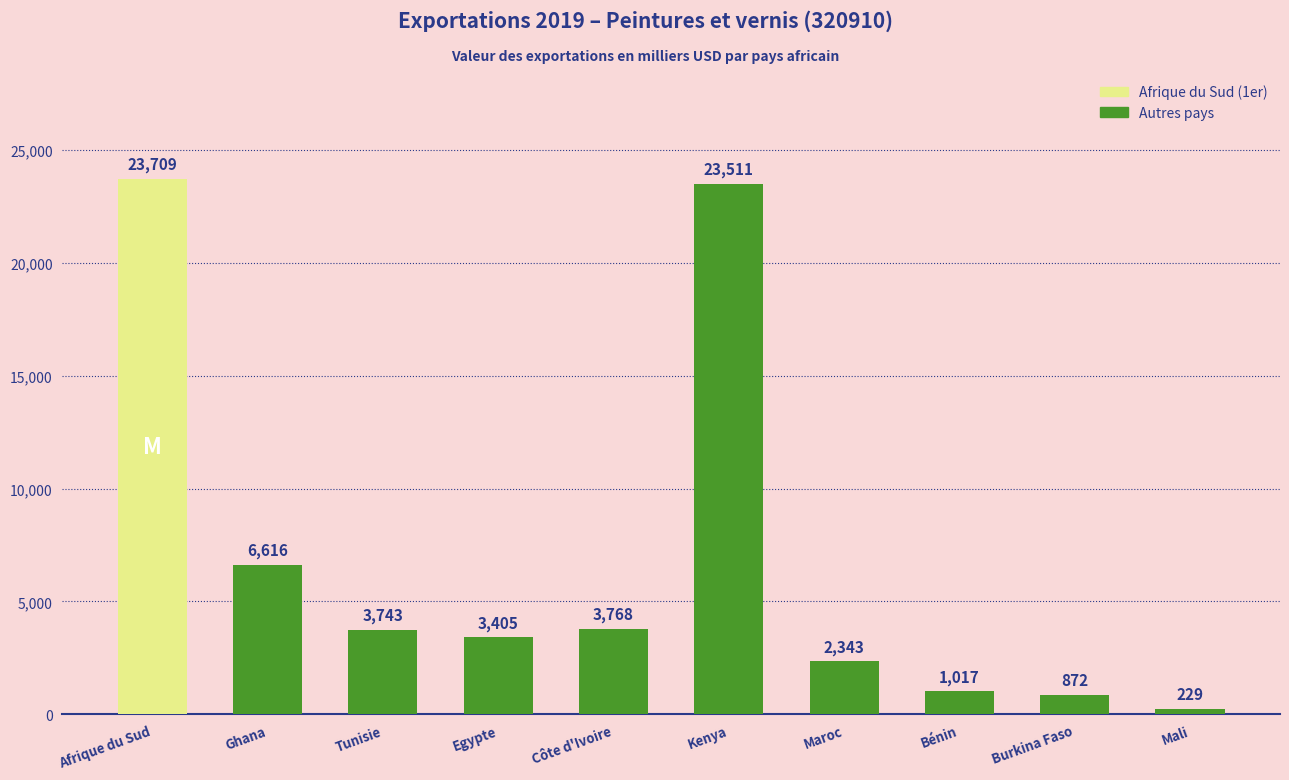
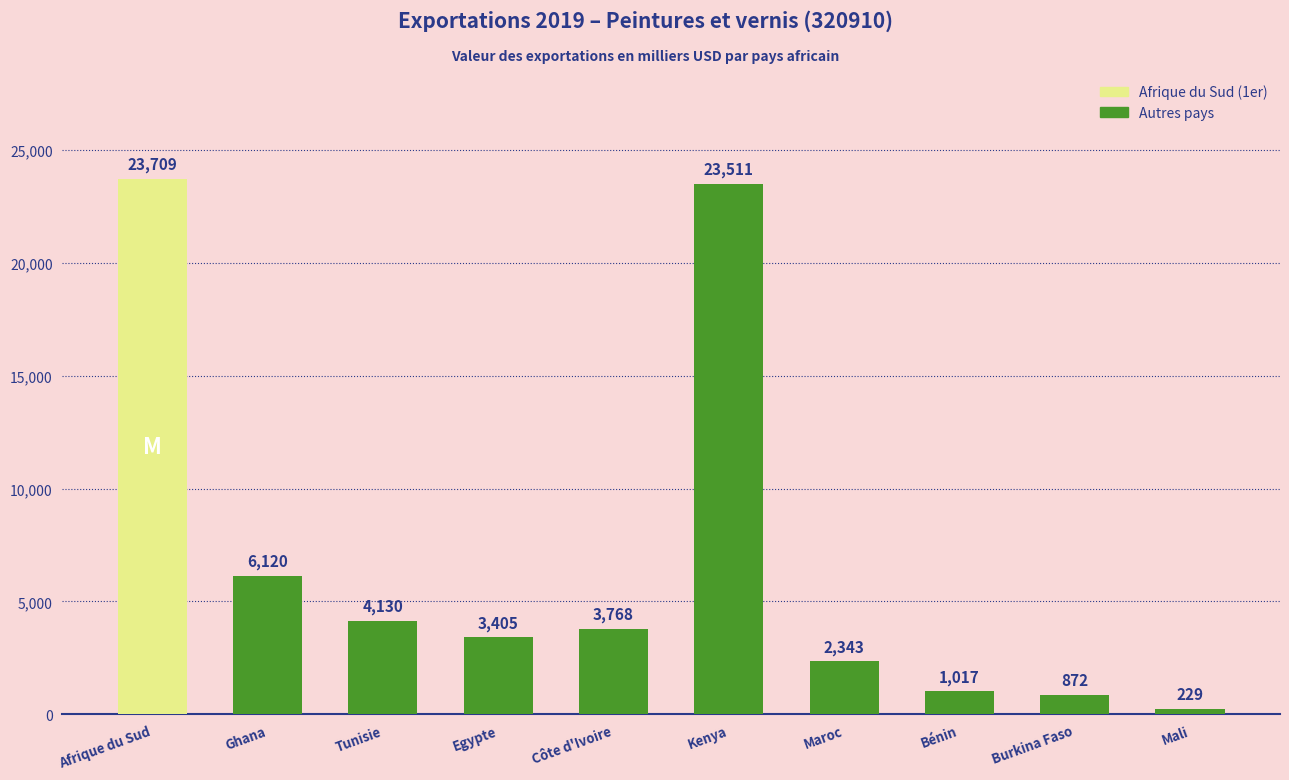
  {
    "Afrique du Sud": "23,709",
-   "Ghana": "6,616",
-   "Tunisie": "3,743",
+   "Ghana": "6,120",
+   "Tunisie": "4,130",
    "Egypte": "3,405",
    "Côte d'Ivoire": "3,768",
    "Kenya": "23,511",
    "Maroc": "2,343",
    "Bénin": "1,017",
    "Burkina Faso": "872",
    "Mali": "229"
  }
